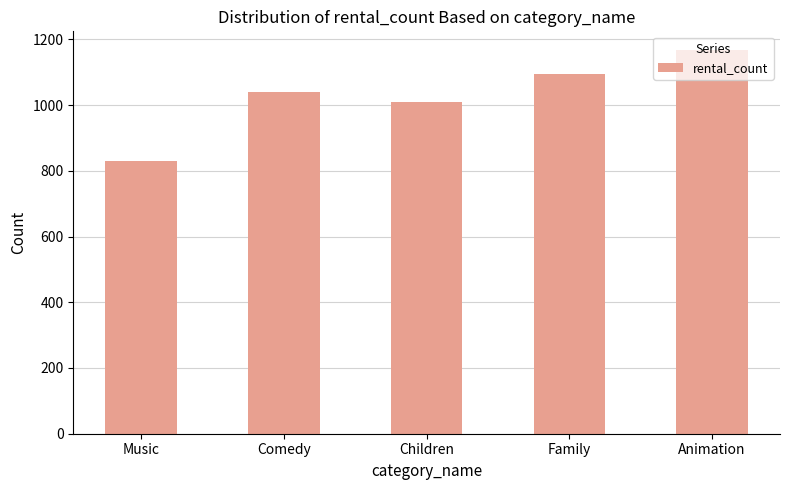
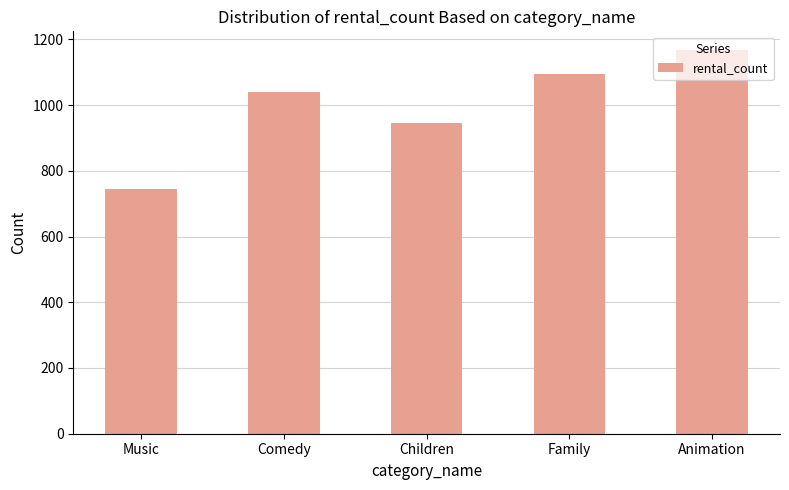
  {
-   "Music": 830,
+   "Music": 750,
    "Comedy": 1040,
-   "Children": 1010,
+   "Children": 950,
    "Family": 1100
  }
